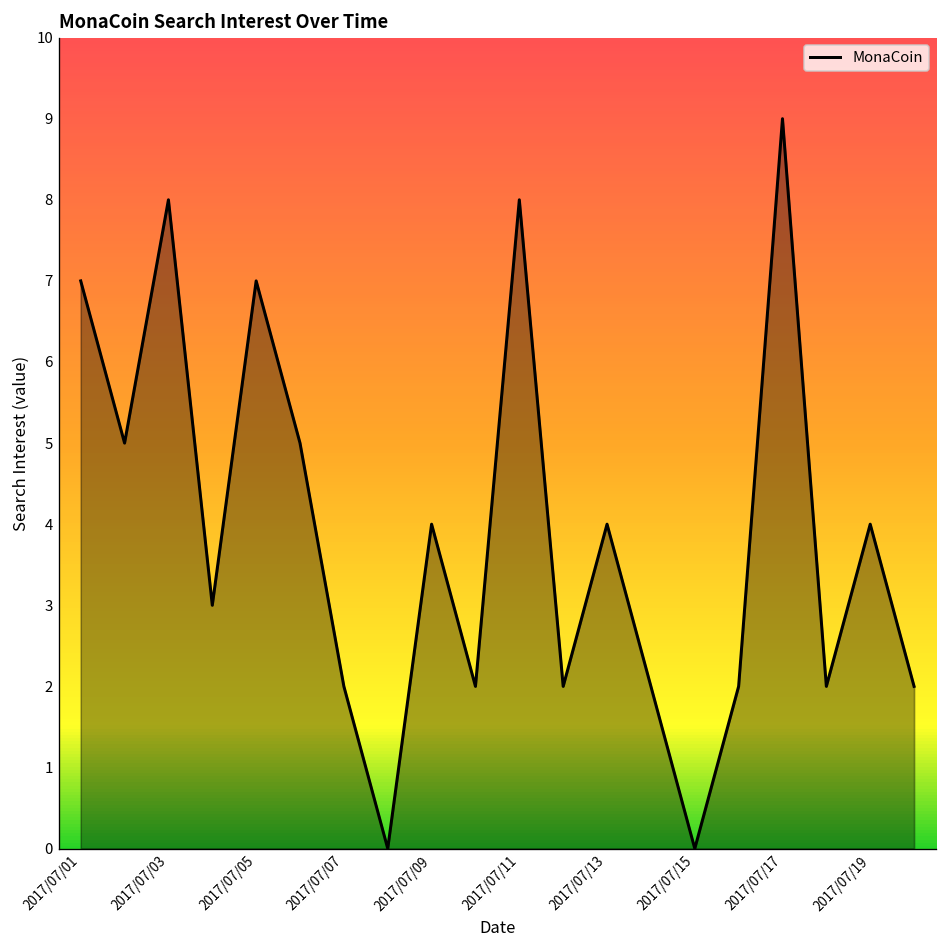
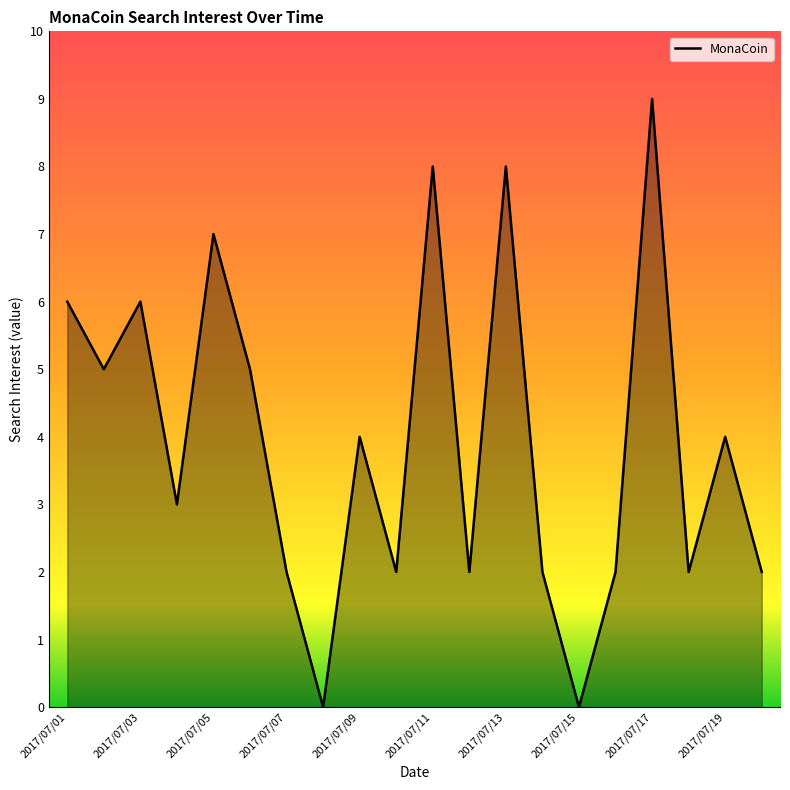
  {
-   "2017/07/01": 7,
-   "2017/07/03": 8,
+   "2017/07/01": 6,
+   "2017/07/03": 6,
    "2017/07/05": 7,
    "2017/07/07": 2,
    "2017/07/09": 4,
    "2017/07/11": 8,
-   "2017/07/13": 4,
+   "2017/07/13": 8,
    "2017/07/15": 0,
    "2017/07/17": 9,
    "2017/07/19": 4
  }
